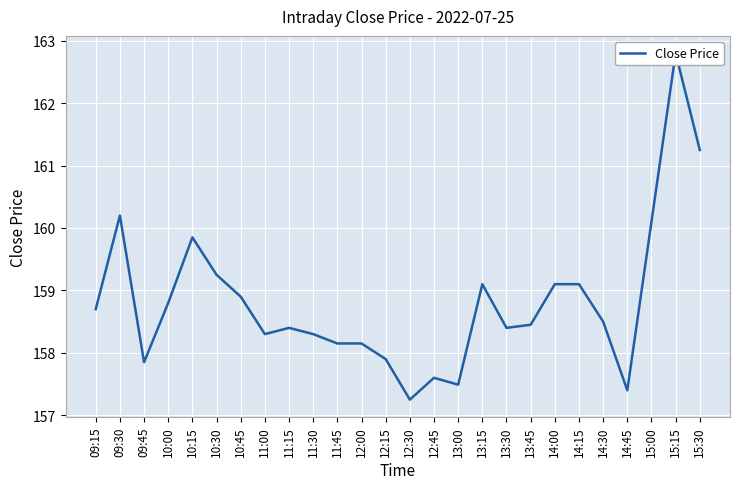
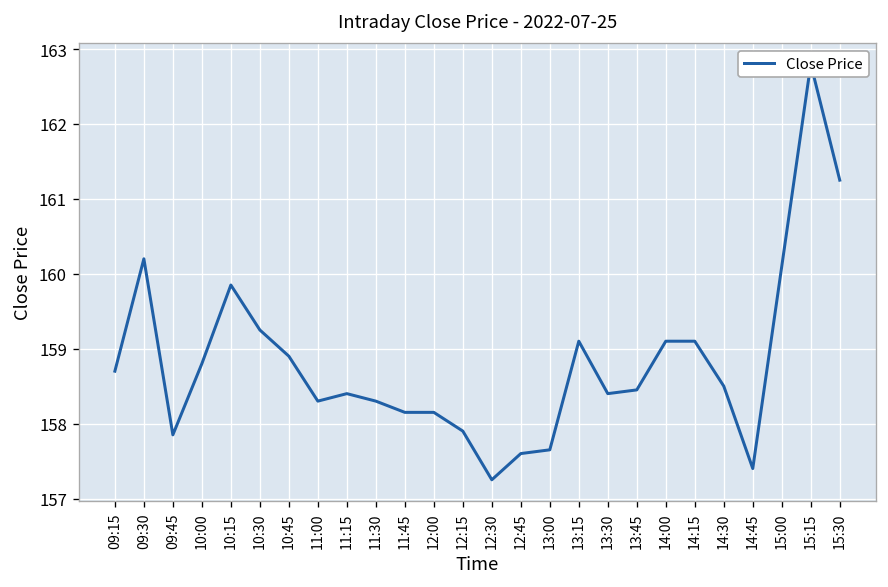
  {
    "09:15": 158.7,
    "09:30": 160.2,
    "09:45": 157.9,
    "10:00": 158.8,
    "10:15": 159.9,
    "10:30": 159.3,
    "10:45": 158.9,
    "11:00": 158.3,
    "11:15": 158.4,
    "11:30": 158.3,
    "11:45": 158.2,
    "12:00": 158.2,
    "12:15": 157.9,
    "12:30": 157.3,
    "12:45": 157.6,
-   "13:00": 157.5,
+   "13:00": 157.7,
    "13:15": 159.1,
    "13:30": 158.4,
    "13:45": 158.5,
    "14:00": 159.1,
    "14:15": 159.1,
    "14:30": 158.5,
    "14:45": 157.4,
    "15:00": 160.1,
    "15:30": 161.3
  }
